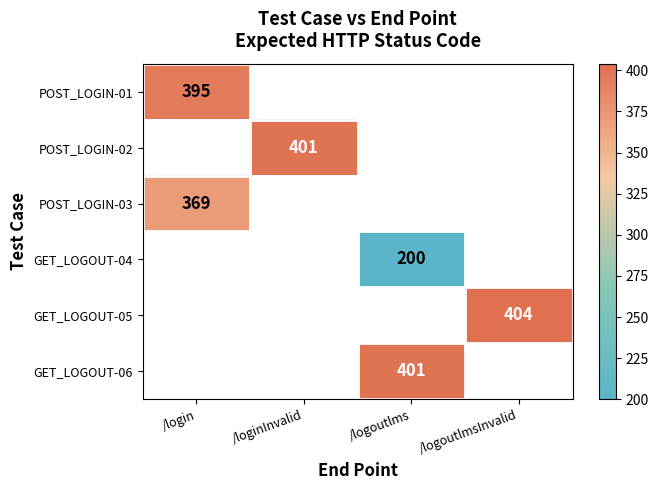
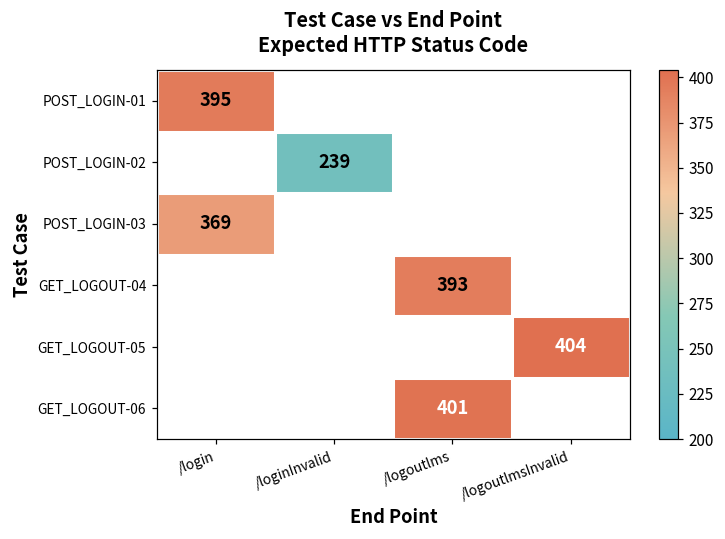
  {
    "POST_LOGIN-01": {
      "/login": 395
    },
    "POST_LOGIN-02": {
-     "/loginInvalid": 401
+     "/loginInvalid": 239
    },
    "POST_LOGIN-03": {
      "/login": 369
    },
    "GET_LOGOUT-04": {
-     "/logoutlms": 200
+     "/logoutlms": 393
    },
    "GET_LOGOUT-05": {
      "/logoutlmsInvalid": 404
    },
    "GET_LOGOUT-06": {
      "/logoutlms": 401
    }
  }
